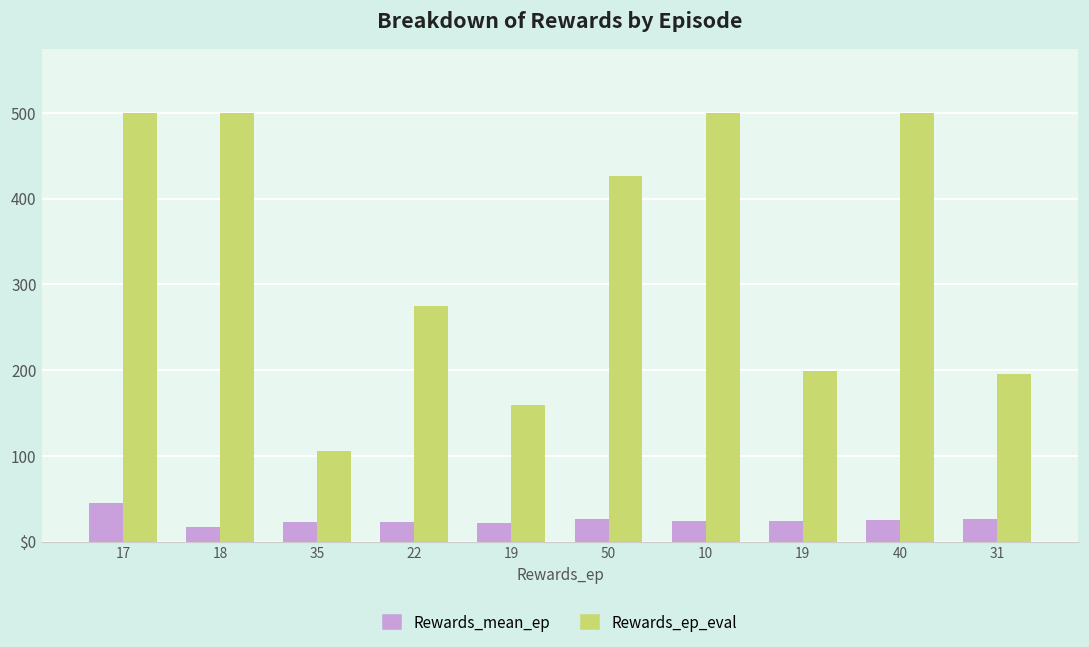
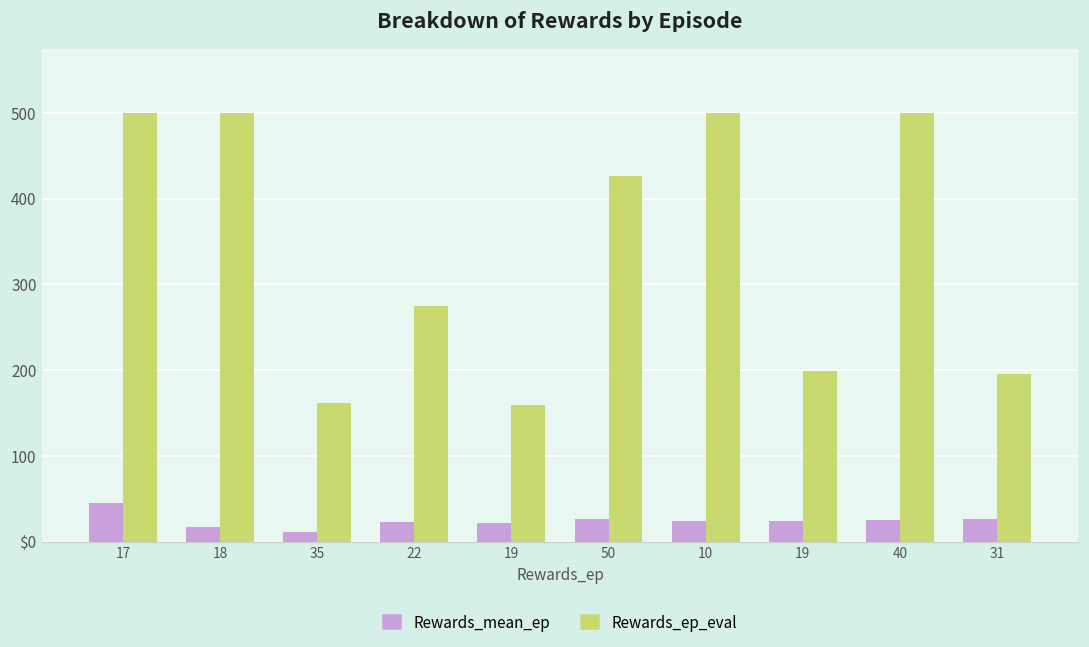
  {
    "Rewards_mean_ep": {
      "17": 40,
      "18": 20,
-     "35": 20,
+     "35": 10,
      "22": 20,
      "50": 30,
      "10": 20,
      "40": 30,
      "31": 30
    },
    "Rewards_ep_eval": {
      "17": 500,
      "18": 500,
-     "35": 110,
+     "35": 160,
      "22": 280,
      "50": 430,
      "10": 500,
      "40": 500,
      "31": 200
    }
  }
